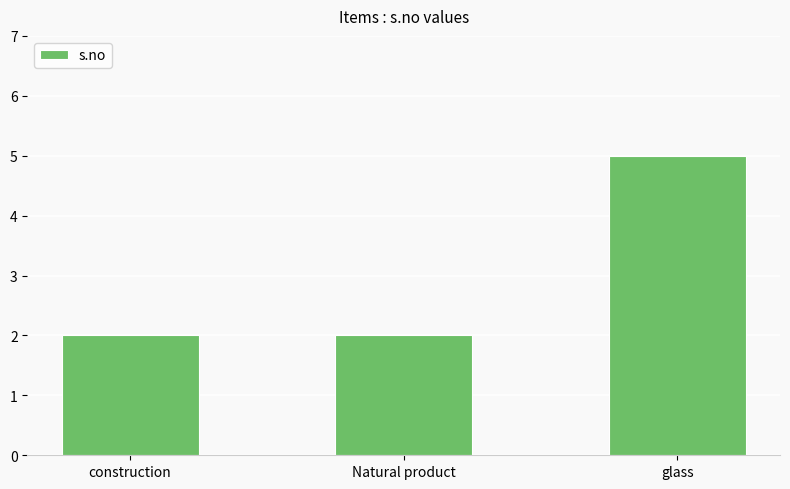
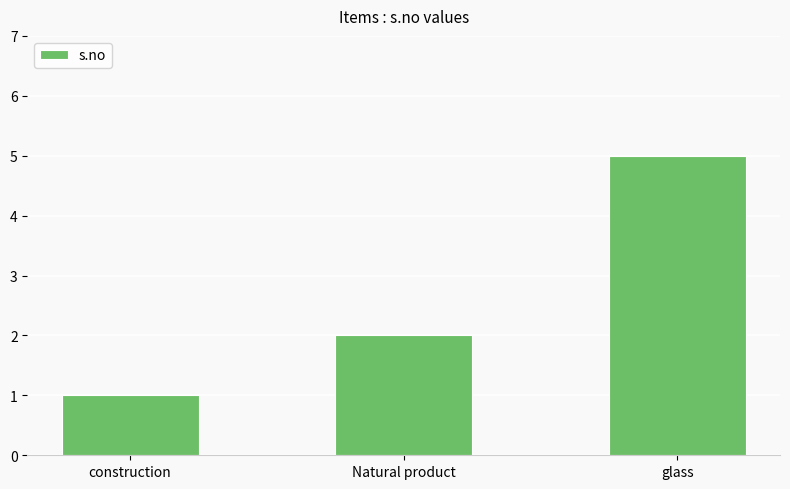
  {
-   "construction": 2,
+   "construction": 1,
    "Natural product": 2,
    "glass": 5
  }
